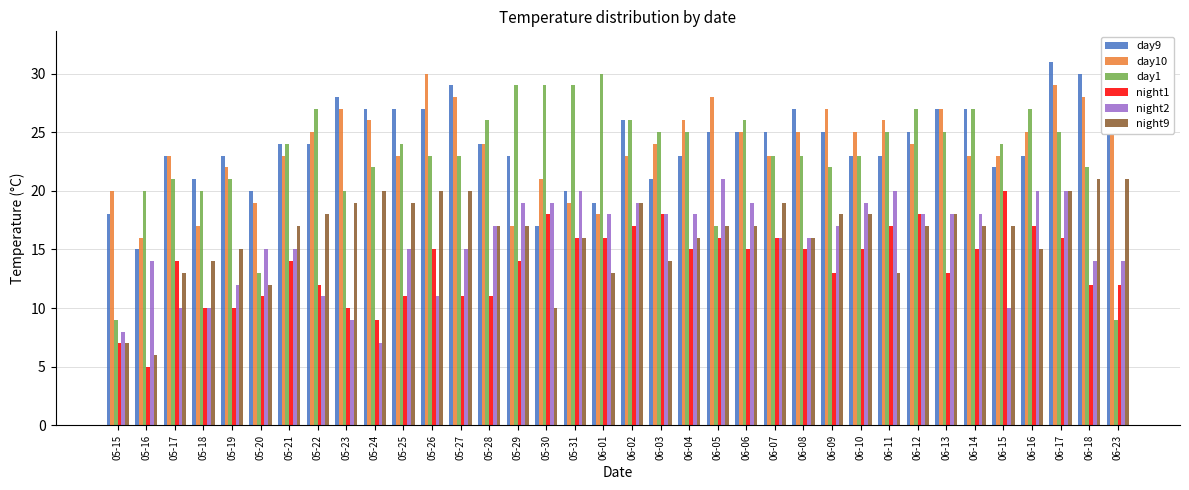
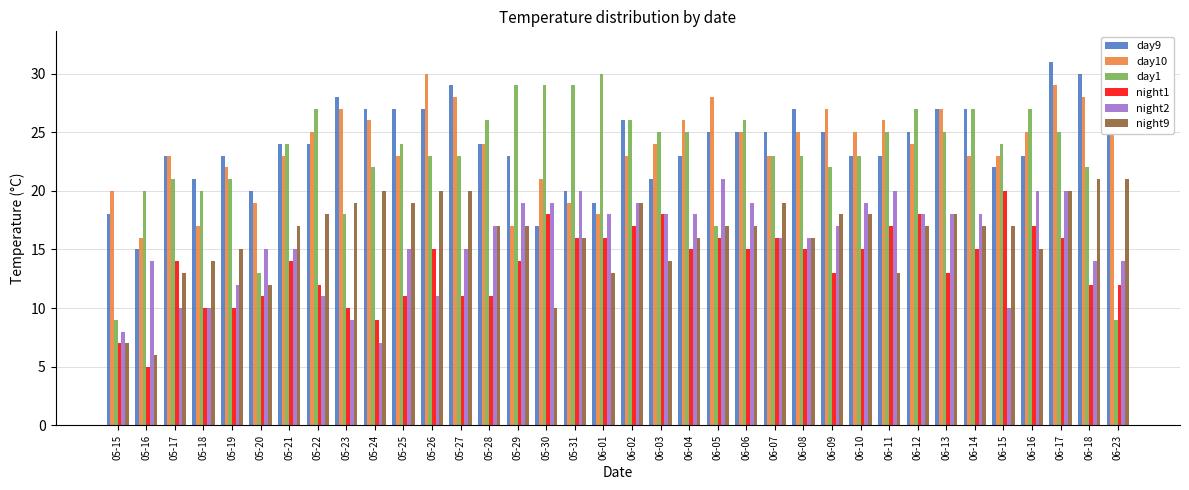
  {
    "day1": {
      "05-15": 9,
      "05-16": 20,
      "05-17": 21,
      "05-18": 20,
      "05-19": 21,
      "05-20": 13,
      "05-21": 24,
      "05-22": 27,
-     "05-23": 20,
+     "05-23": 18,
      "05-24": 22,
      "05-25": 24,
      "05-26": 23,
      "05-27": 23,
      "05-28": 26,
      "05-29": 29,
      "05-30": 29,
      "05-31": 29,
      "06-01": 30,
      "06-02": 26,
      "06-03": 25,
      "06-04": 25,
      "06-05": 17,
      "06-06": 26,
      "06-07": 23,
      "06-08": 23,
      "06-09": 22,
      "06-10": 23,
      "06-11": 25,
      "06-12": 27,
      "06-13": 25,
      "06-14": 27,
      "06-15": 24,
      "06-16": 27,
      "06-17": 25,
      "06-18": 22,
      "06-23": 9
    }
  }
